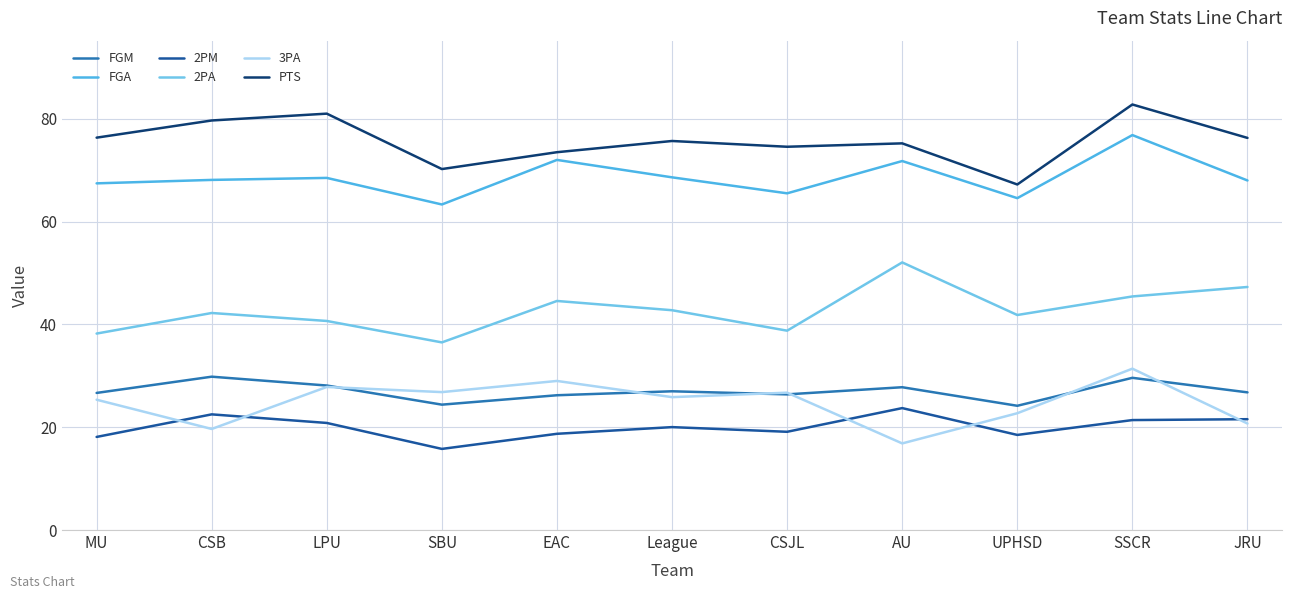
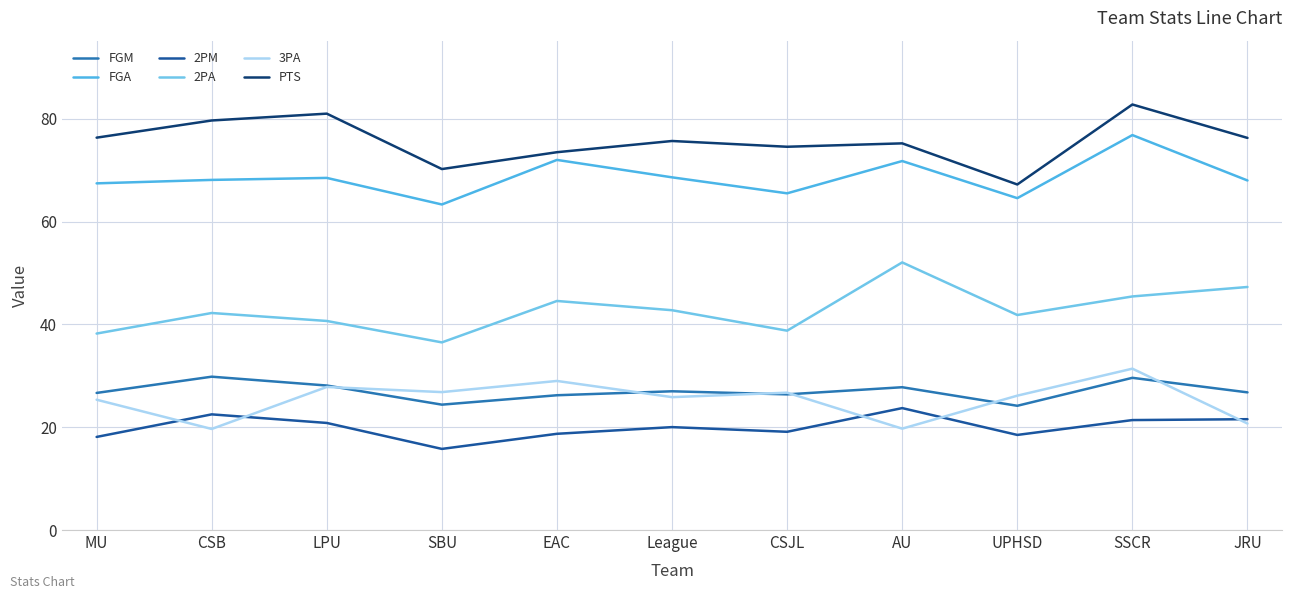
  {
    "3PA": {
      "MU": 25,
      "CSB": 20,
      "SBU": 27,
      "EAC": 29,
      "League": 26,
-     "AU": 17,
-     "UPHSD": 23,
+     "AU": 20,
+     "UPHSD": 26,
      "SSCR": 31,
      "JRU": 21
    }
  }
